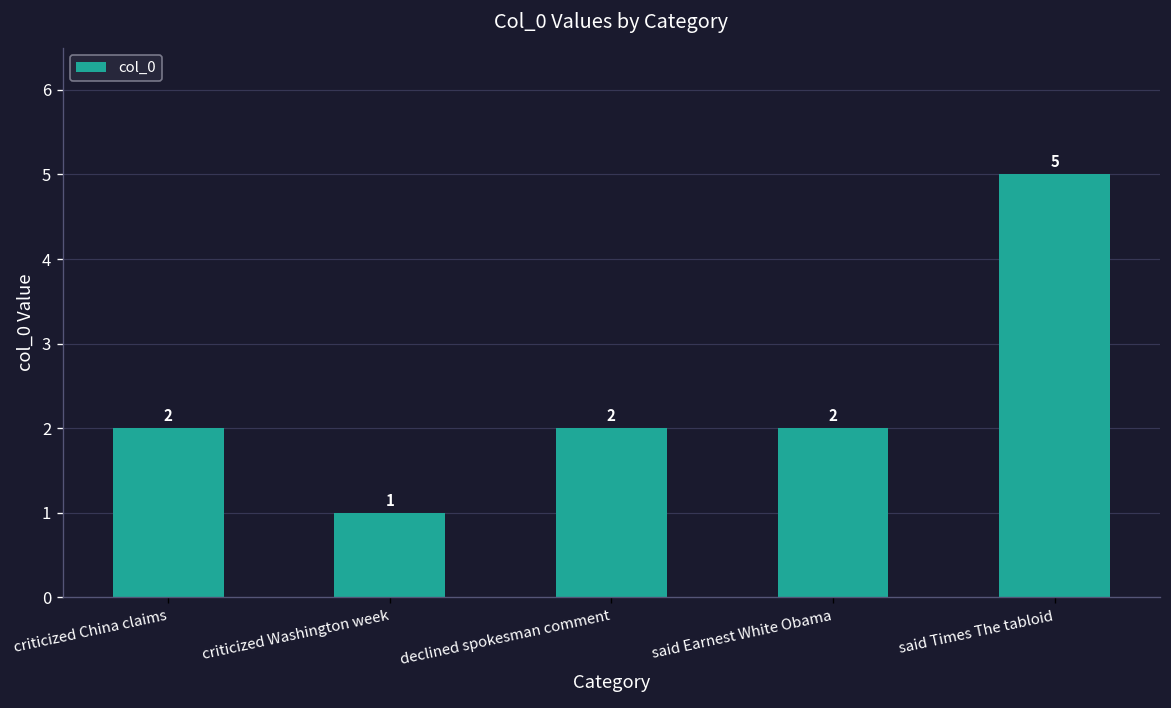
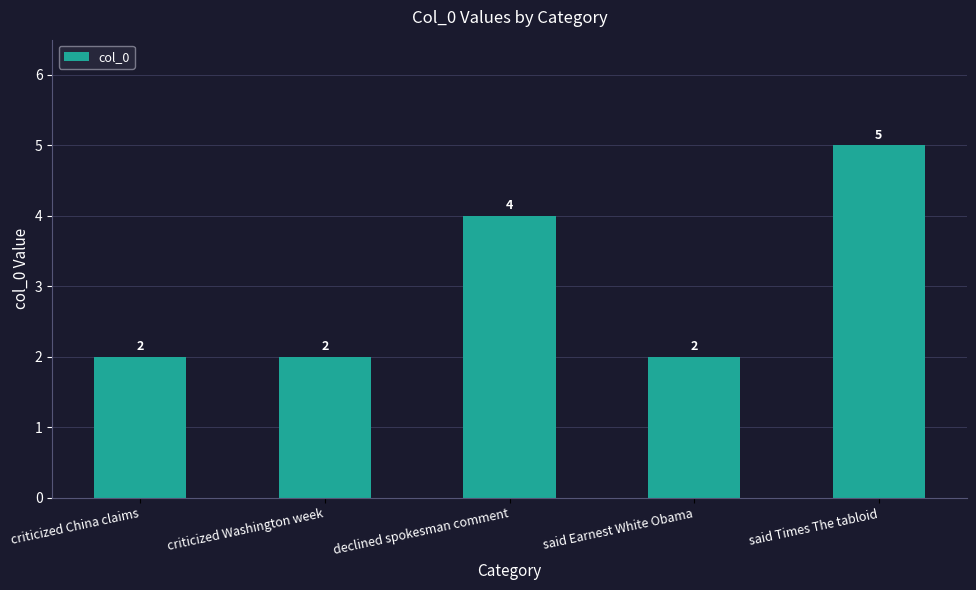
  {
    "criticized China claims": 2,
-   "criticized Washington week": 1,
-   "declined spokesman comment": 2,
+   "criticized Washington week": 2,
+   "declined spokesman comment": 4,
    "said Earnest White Obama": 2,
    "said Times The tabloid": 5
  }
